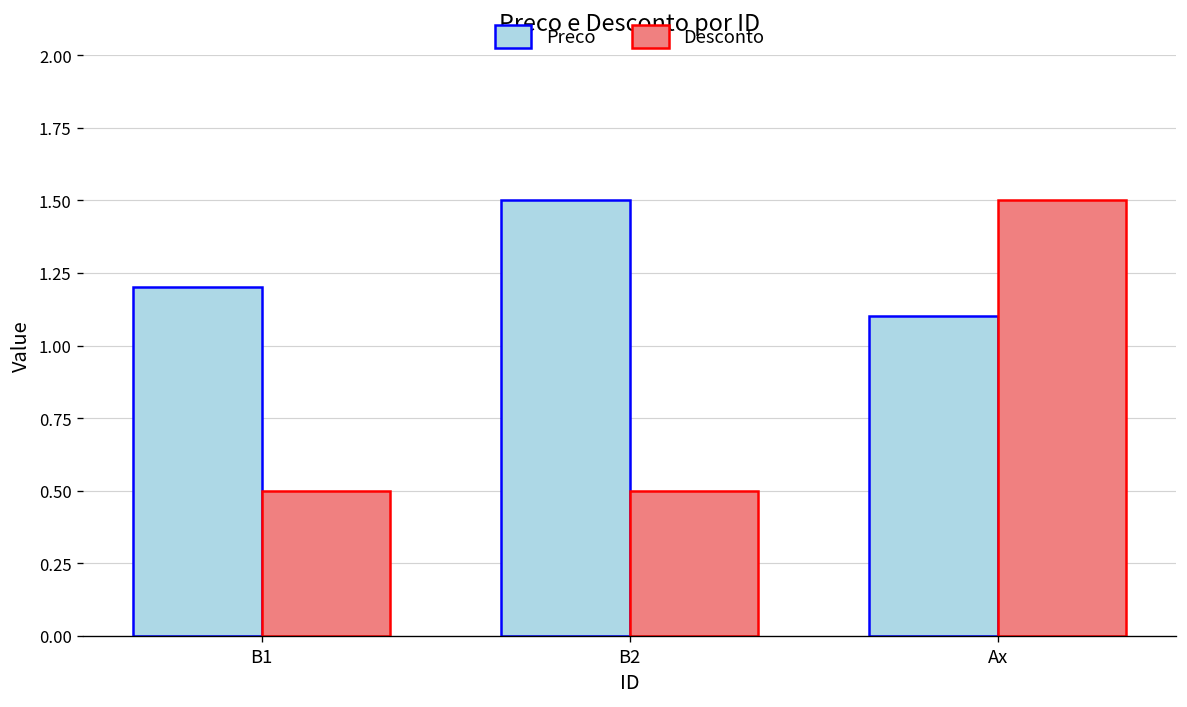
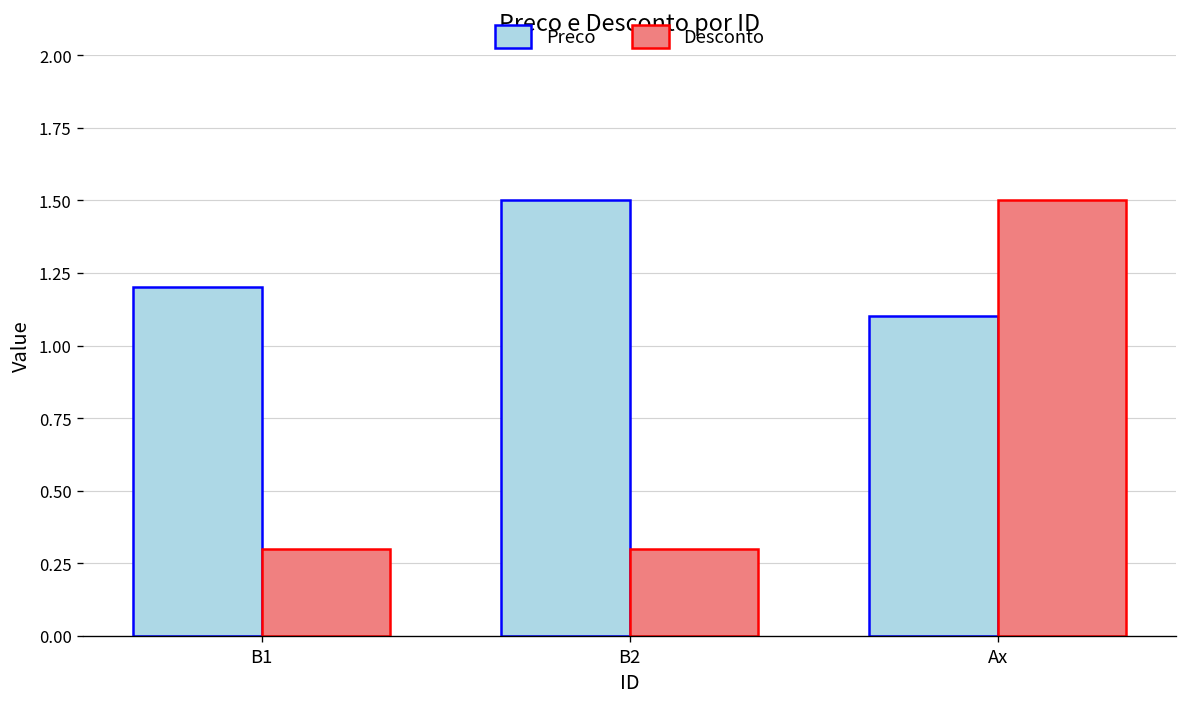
  {
    "Preco": {
      "B1": 1.2,
      "B2": 1.5,
      "Ax": 1.1
    },
    "Desconto": {
-     "B1": 0.5,
-     "B2": 0.5,
+     "B1": 0.3,
+     "B2": 0.3,
      "Ax": 1.5
    }
  }
